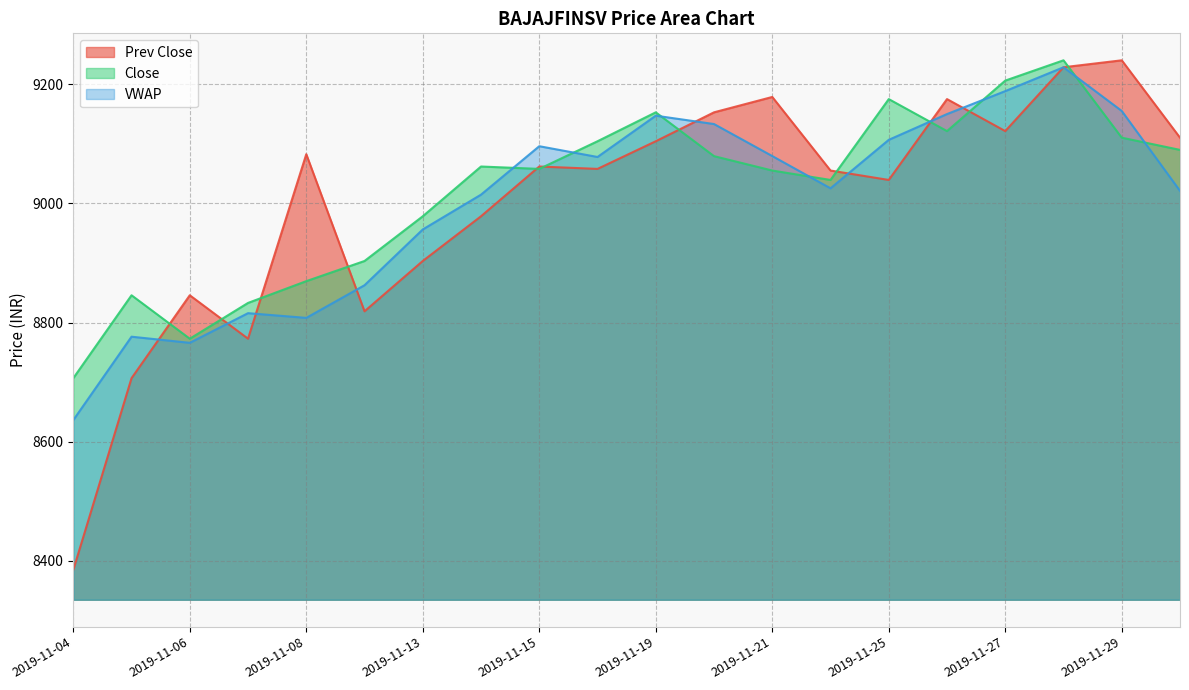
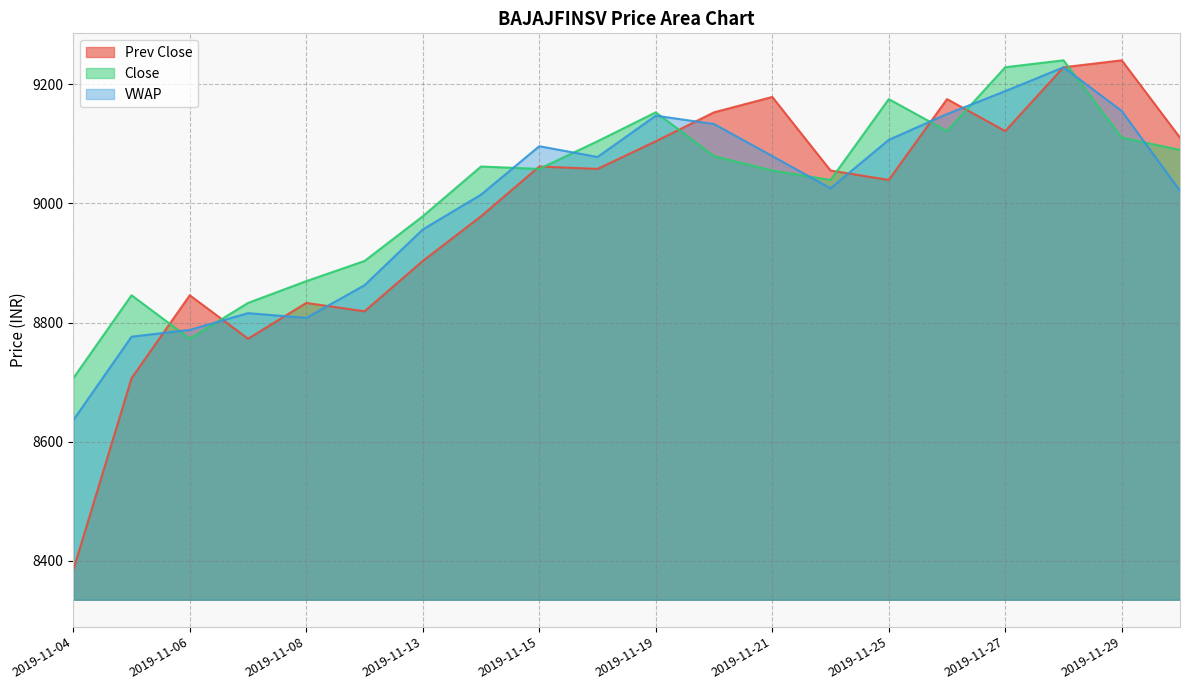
  {
    "Prev Close": {
      "2019-11-04": 8380,
      "2019-11-06": 8850,
-     "2019-11-08": 9080,
+     "2019-11-08": 8830,
      "2019-11-13": 8900,
      "2019-11-19": 9100,
      "2019-11-21": 9180,
      "2019-11-25": 9040,
      "2019-11-27": 9120,
      "2019-11-29": 9240
    },
    "Close": {
      "2019-11-04": 8710,
      "2019-11-06": 8770,
      "2019-11-08": 8870,
      "2019-11-13": 8980,
      "2019-11-19": 9150,
      "2019-11-21": 9060,
      "2019-11-25": 9180,
-     "2019-11-27": 9210,
+     "2019-11-27": 9230,
      "2019-11-29": 9110
    },
    "VWAP": {
      "2019-11-04": 8640,
-     "2019-11-06": 8770,
+     "2019-11-06": 8790,
      "2019-11-08": 8810,
      "2019-11-13": 8960,
      "2019-11-15": 9100,
      "2019-11-19": 9150,
      "2019-11-21": 9080,
      "2019-11-25": 9110,
      "2019-11-27": 9190,
      "2019-11-29": 9160
    }
  }
